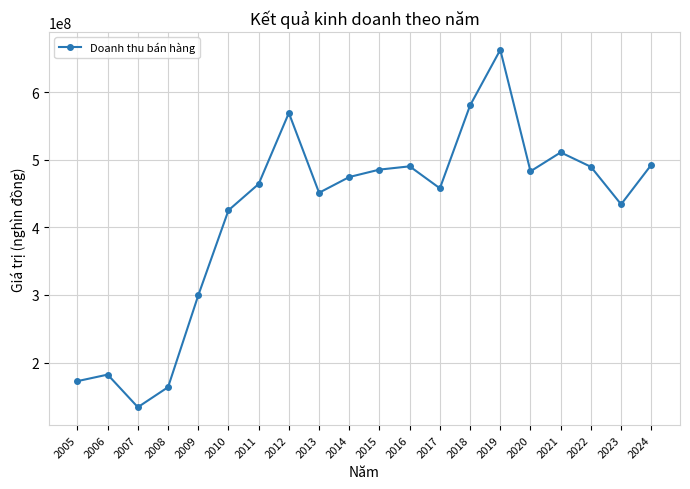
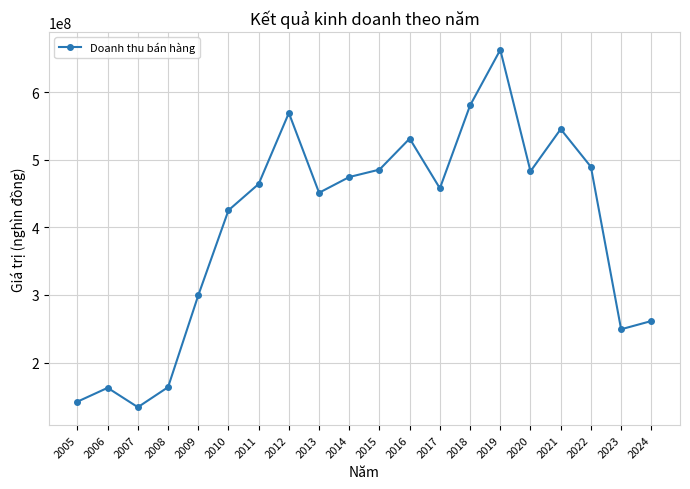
  {
-   "2005": 170000000,
-   "2006": 180000000,
+   "2005": 140000000,
+   "2006": 160000000,
    "2007": 130000000,
    "2008": 160000000,
    "2009": 300000000,
    "2010": 430000000,
    "2011": 460000000,
    "2012": 570000000,
    "2013": 450000000,
    "2014": 470000000,
    "2015": 490000000,
-   "2016": 490000000,
+   "2016": 530000000,
    "2017": 460000000,
    "2018": 580000000,
    "2019": 660000000,
    "2020": 480000000,
-   "2021": 510000000,
+   "2021": 550000000,
    "2022": 490000000,
-   "2023": 430000000,
-   "2024": 490000000
+   "2023": 250000000,
+   "2024": 260000000
  }
